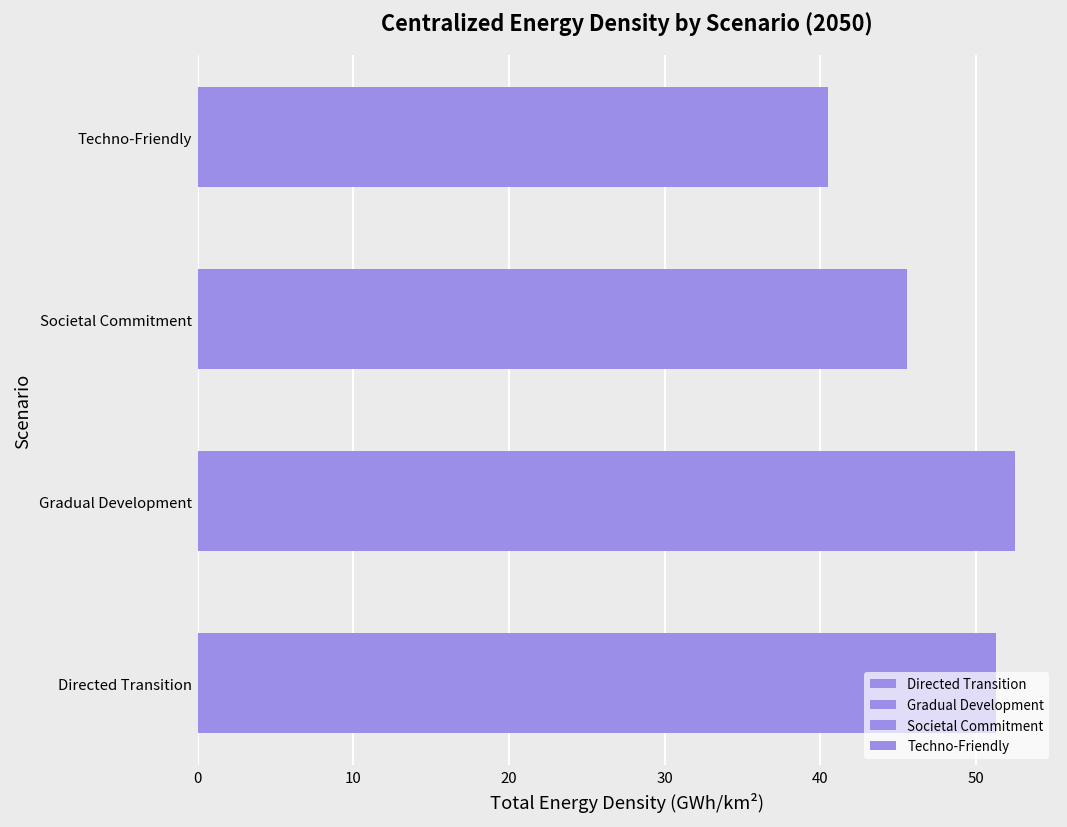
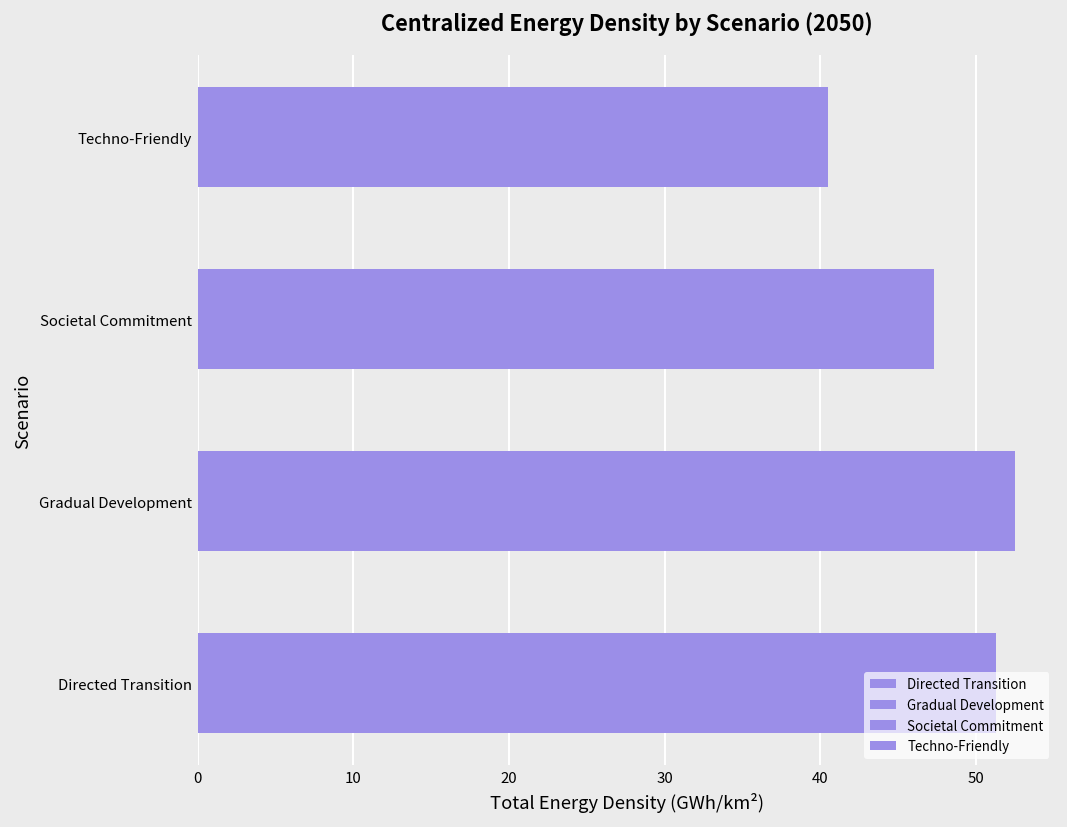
  {
    "Techno-Friendly": 40.5,
-   "Societal Commitment": 45.6,
+   "Societal Commitment": 47.3,
    "Gradual Development": 52.5
  }
